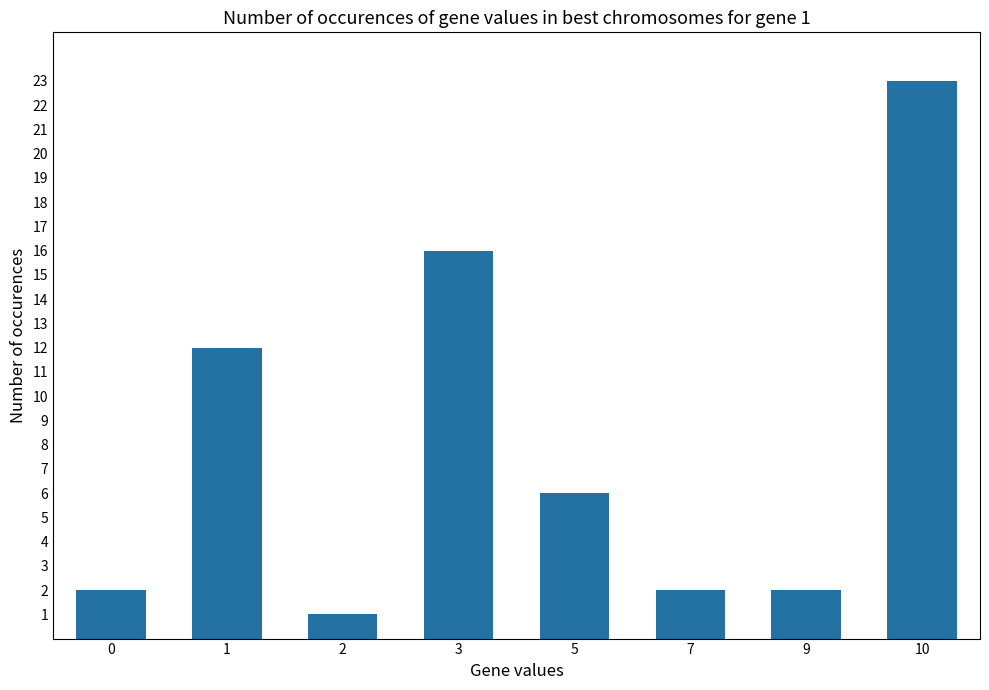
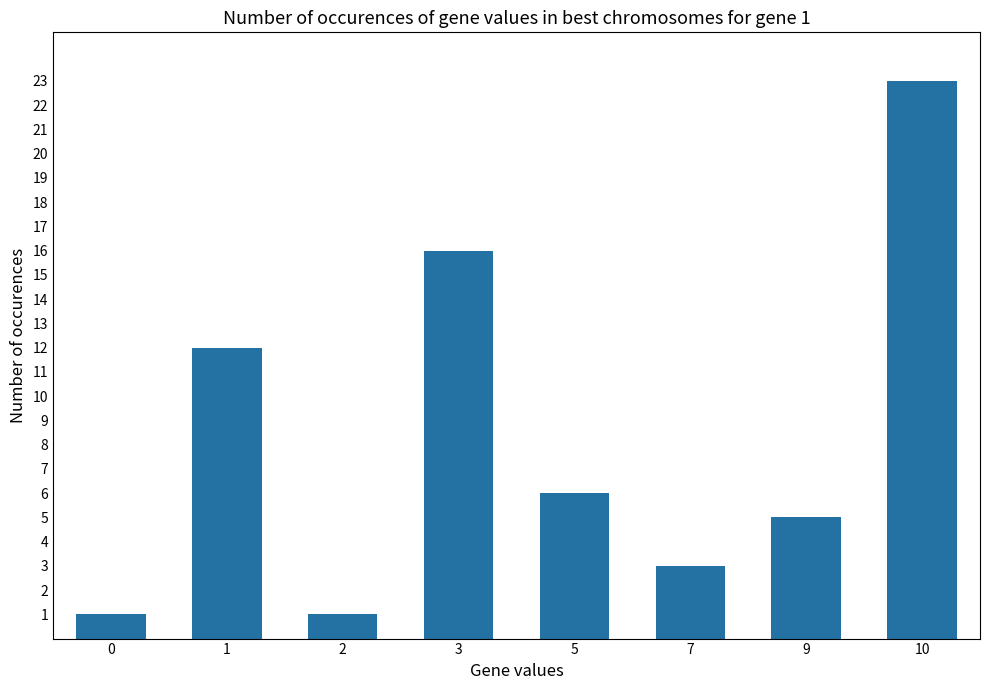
  {
-   "0": 2,
+   "0": 1,
    "1": 12,
    "2": 1,
    "3": 16,
    "5": 6,
-   "7": 2,
-   "9": 2,
+   "7": 3,
+   "9": 5,
    "10": 23
  }
